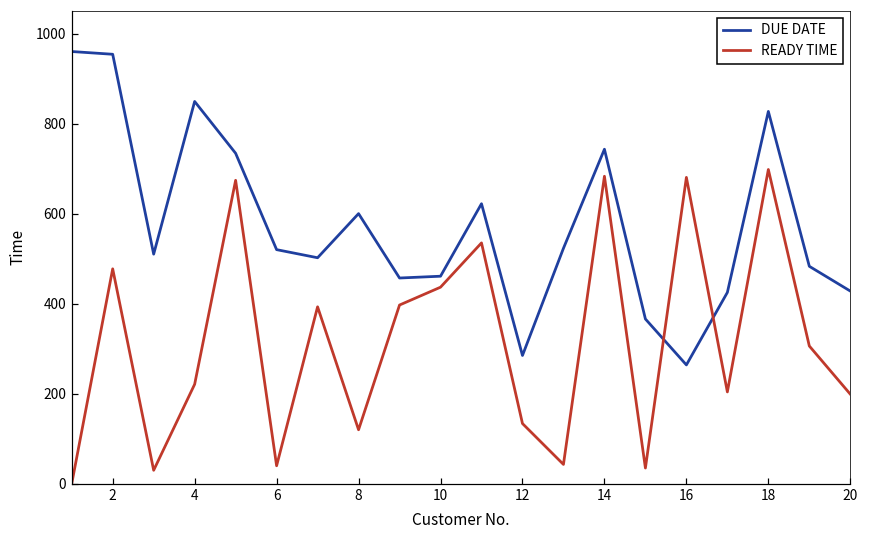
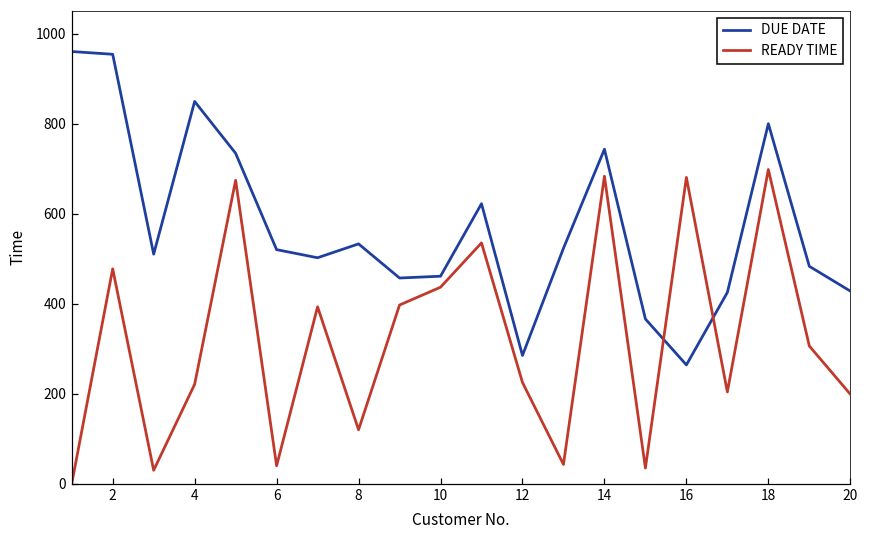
  {
    "DUE DATE": {
      "2": 950,
      "4": 850,
      "6": 520,
-     "8": 600,
+     "8": 530,
      "10": 460,
      "12": 290,
      "14": 740,
      "16": 260,
-     "18": 830,
+     "18": 800,
      "20": 430
    },
    "READY TIME": {
      "2": 480,
      "4": 220,
      "6": 40,
      "8": 120,
      "10": 440,
-     "12": 130,
+     "12": 230,
      "14": 680,
      "16": 680,
      "18": 700,
      "20": 200
    }
  }
